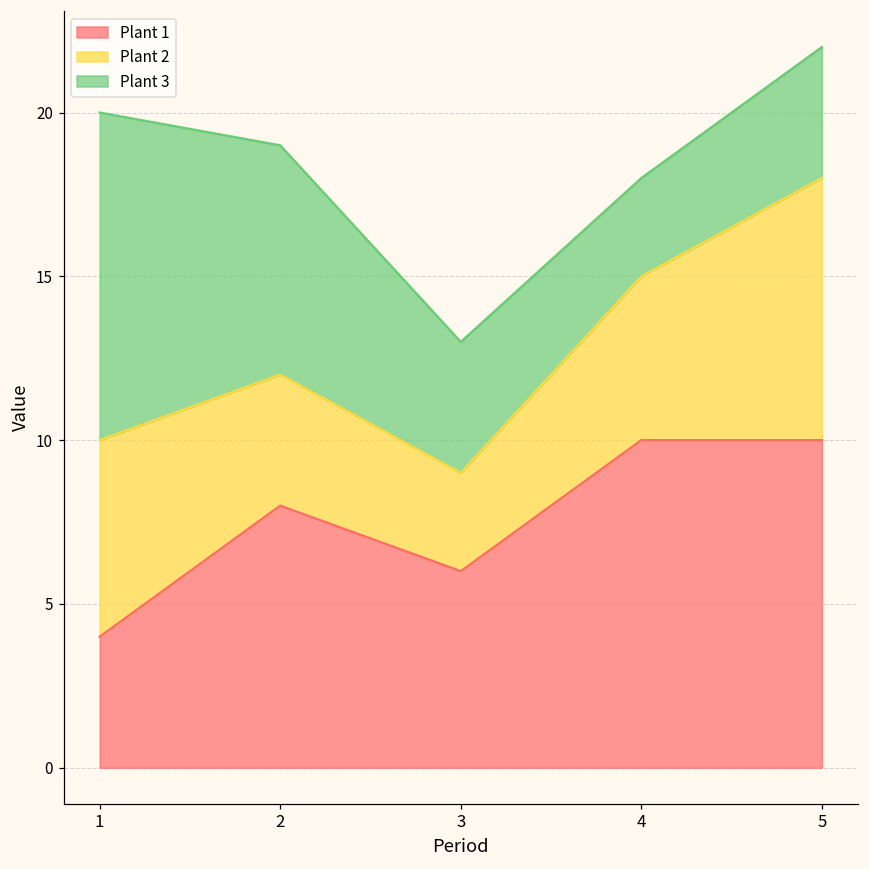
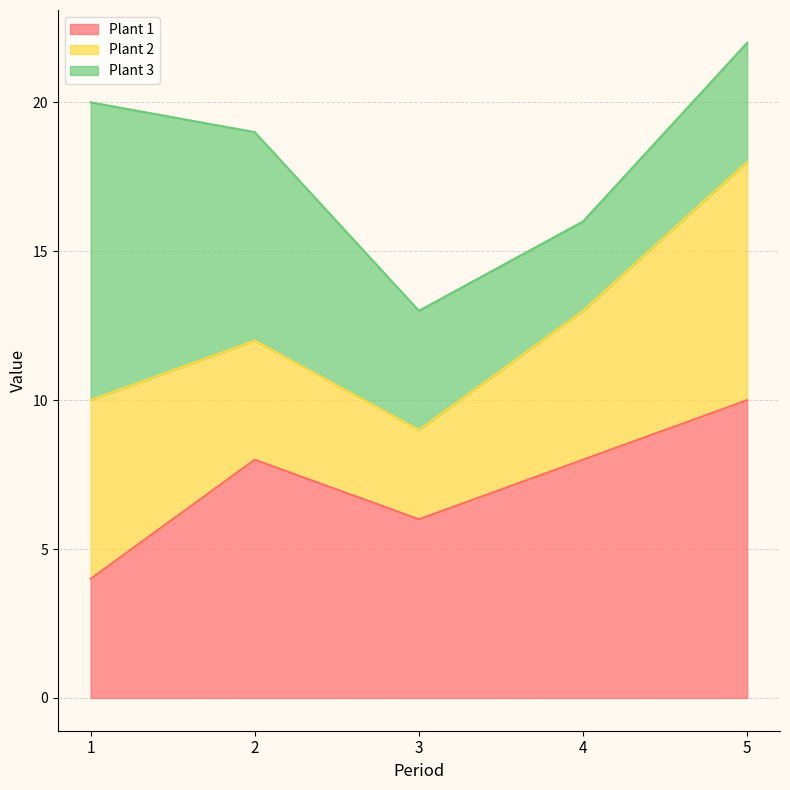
  {
    "Plant 1": {
      "1": 4,
      "2": 8,
      "3": 6,
-     "4": 10,
+     "4": 8,
      "5": 10
    },
    "Plant 2": {
      "1": 6,
      "2": 4,
      "3": 3,
      "4": 5,
      "5": 8
    },
    "Plant 3": {
      "1": 10,
      "2": 7,
      "3": 4,
      "4": 3,
      "5": 4
    }
  }
